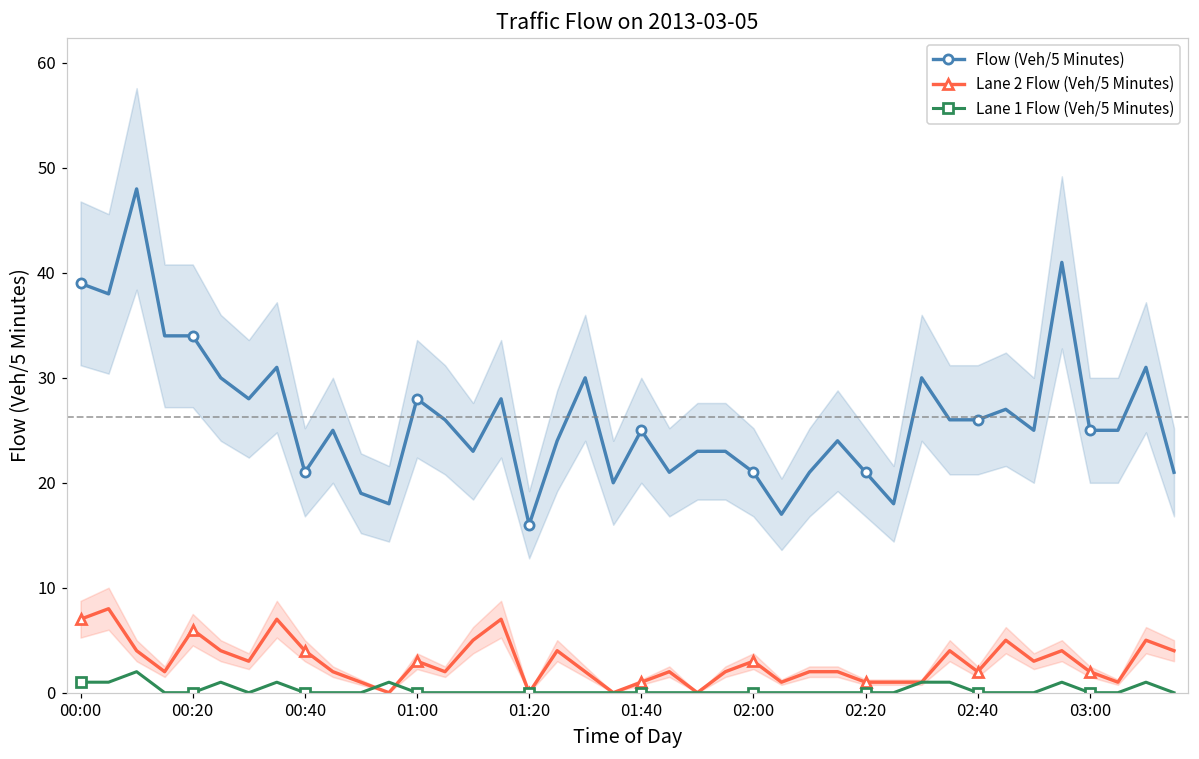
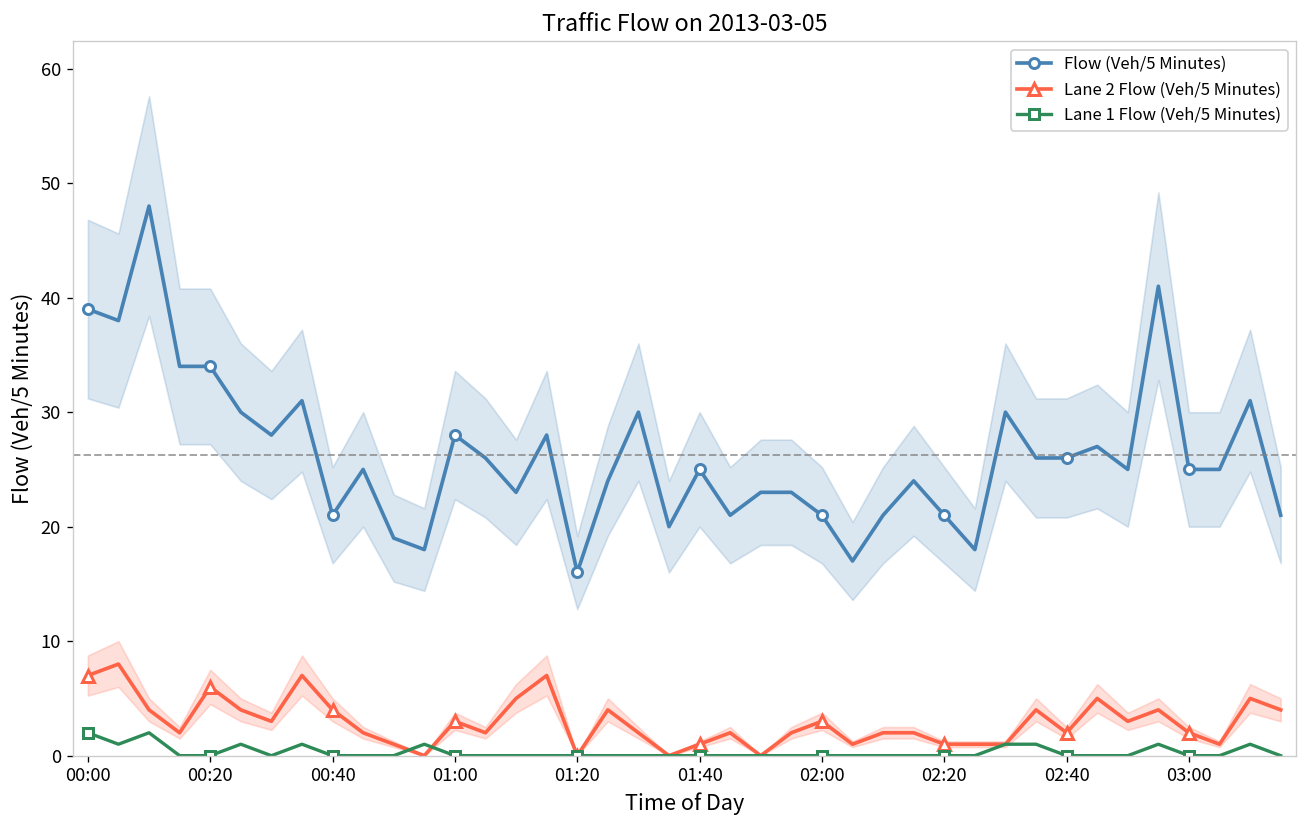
  {
    "Lane 1 Flow (Veh/5 Minutes)": {
-     "00:00": 1,
+     "00:00": 2,
      "00:20": 0,
      "00:40": 0,
      "01:00": 0,
      "01:40": 0,
      "02:00": 0,
      "02:20": 0,
      "02:40": 0,
      "03:00": 0
    }
  }
